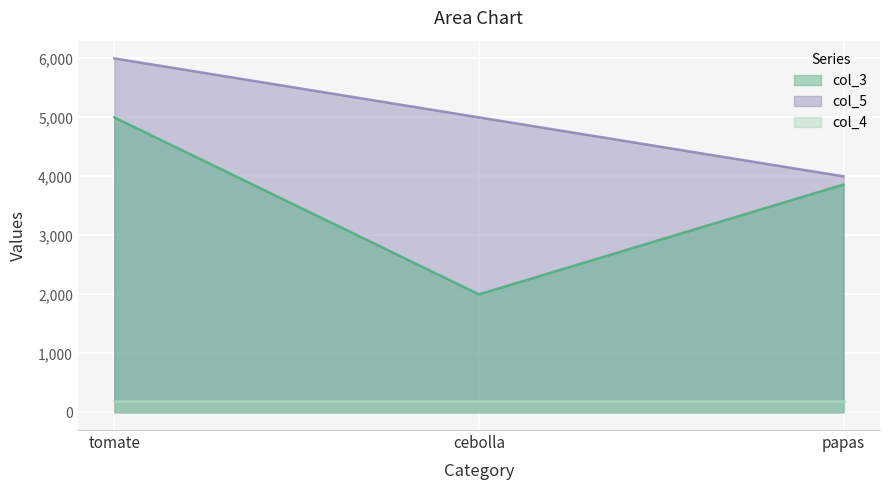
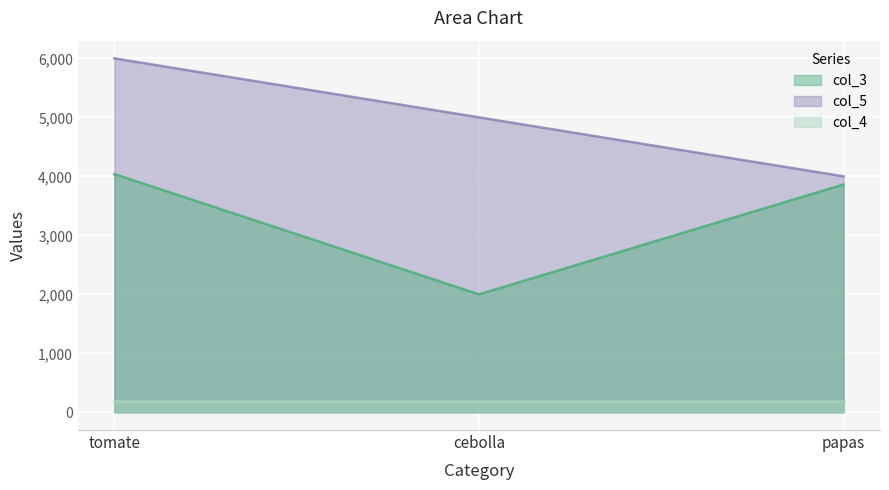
  {
    "col_3": {
-     "tomate": "5,000",
+     "tomate": "4,000",
      "cebolla": "2,000",
      "papas": "3,900"
    }
  }
